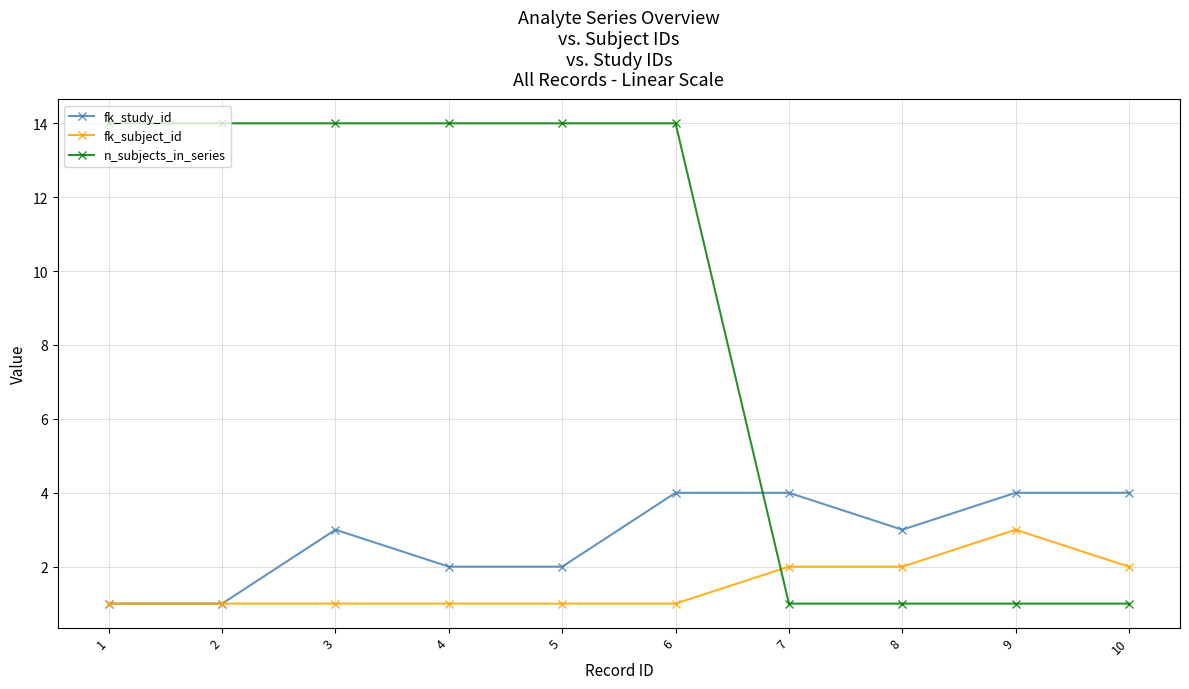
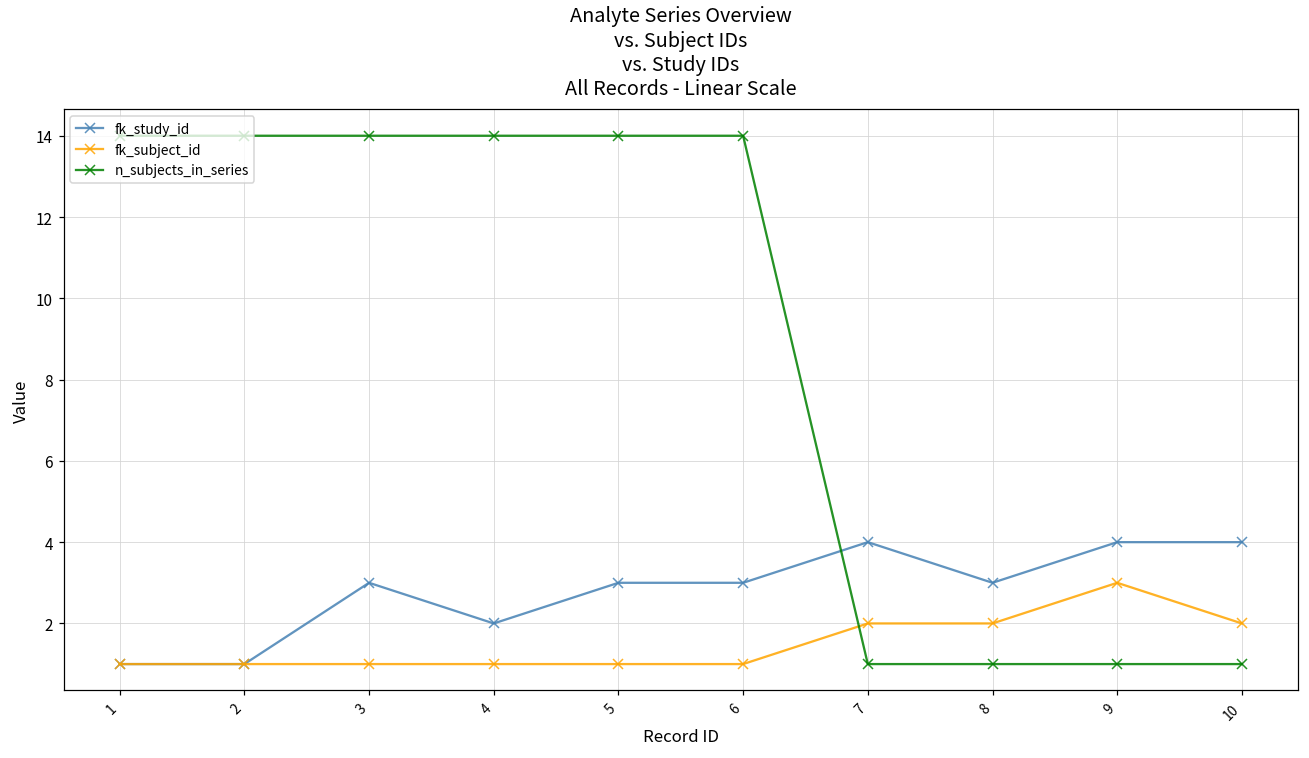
  {
    "fk_study_id": {
      "3": 3,
      "4": 2,
-     "5": 2,
-     "6": 4,
+     "5": 3,
+     "6": 3,
      "7": 4,
      "8": 3,
      "9": 4,
      "10": 4
    },
    "fk_subject_id": {
      "3": 1,
      "4": 1,
      "5": 1,
      "6": 1,
      "7": 2,
      "8": 2,
      "9": 3,
      "10": 2
    },
    "n_subjects_in_series": {
      "3": 14,
      "4": 14,
      "5": 14,
      "6": 14,
      "7": 1,
      "8": 1,
      "9": 1,
      "10": 1
    }
  }
